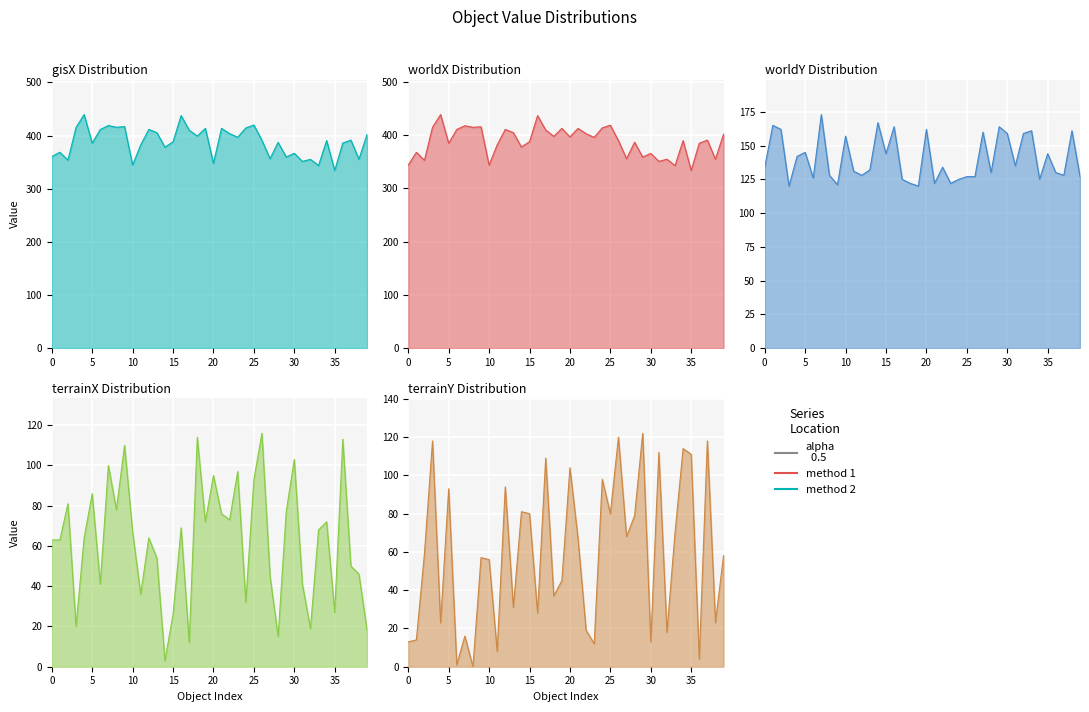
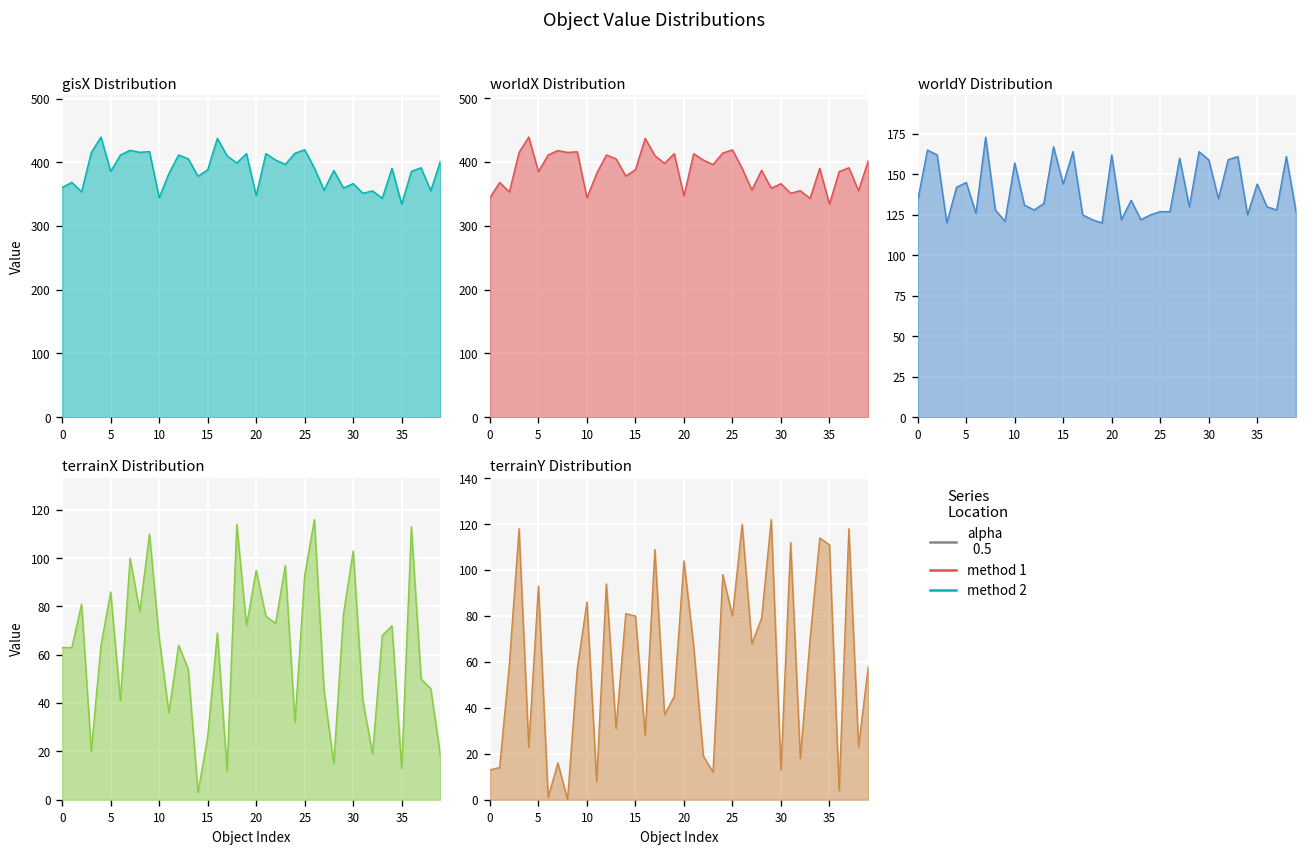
  {
    "gisX Distribution": {
      "0": 360,
      "5": 390,
      "10": 340,
      "15": 390,
      "20": 350,
      "25": 420,
      "30": 370,
      "35": 330
    },
    "worldX Distribution": {
      "0": 340,
      "5": 390,
      "10": 340,
      "15": 390,
-     "20": 400,
+     "20": 350,
      "25": 420,
      "30": 370,
      "35": 330
    },
    "worldY Distribution": {
      "0": 134,
      "5": 145,
      "10": 157,
      "15": 144,
      "20": 162,
      "25": 127,
      "30": 159,
      "35": 144
    },
    "terrainX Distribution": {
      "0": 63,
      "5": 86,
      "10": 67,
      "15": 26,
      "20": 95,
      "25": 93,
      "30": 103,
-     "35": 27
+     "35": 13
    },
    "terrainY Distribution": {
      "0": 13,
      "5": 93,
-     "10": 56,
+     "10": 86,
      "15": 80,
      "20": 104,
      "25": 80,
      "30": 13,
      "35": 111
    }
  }
